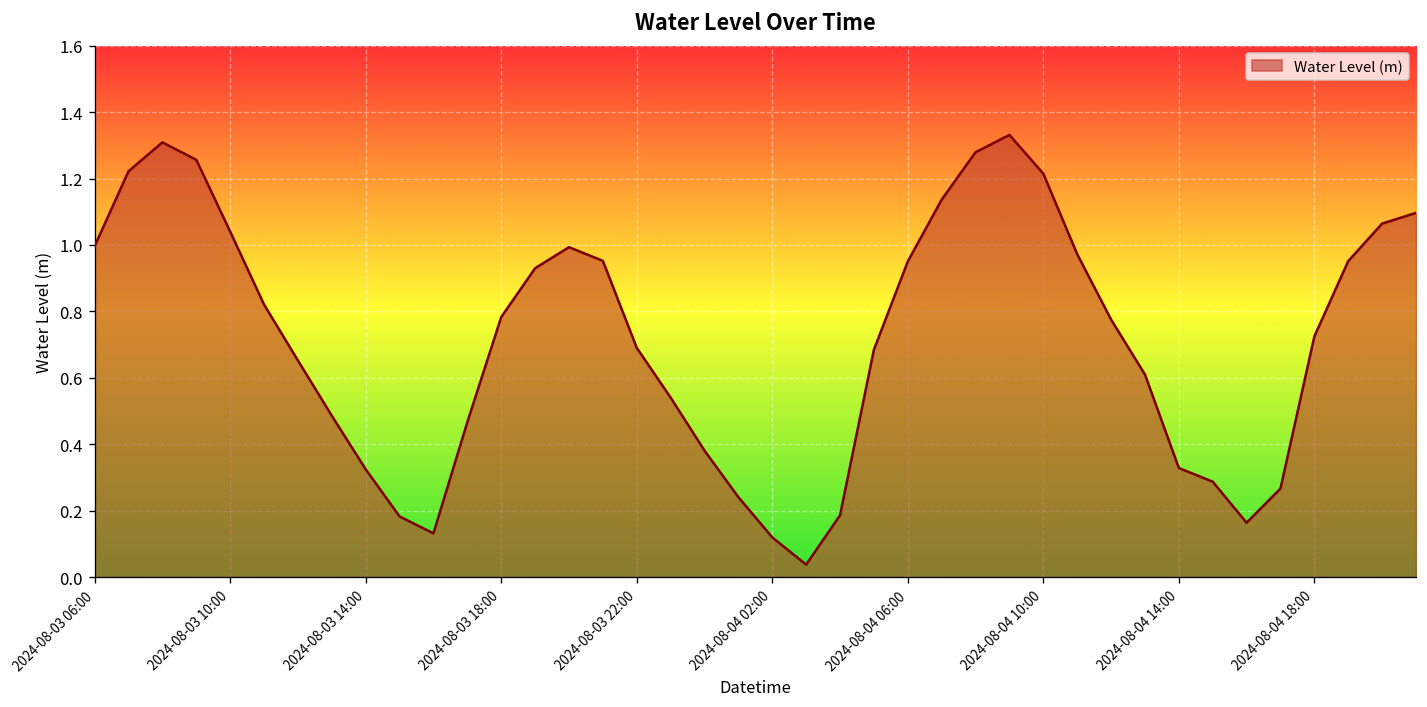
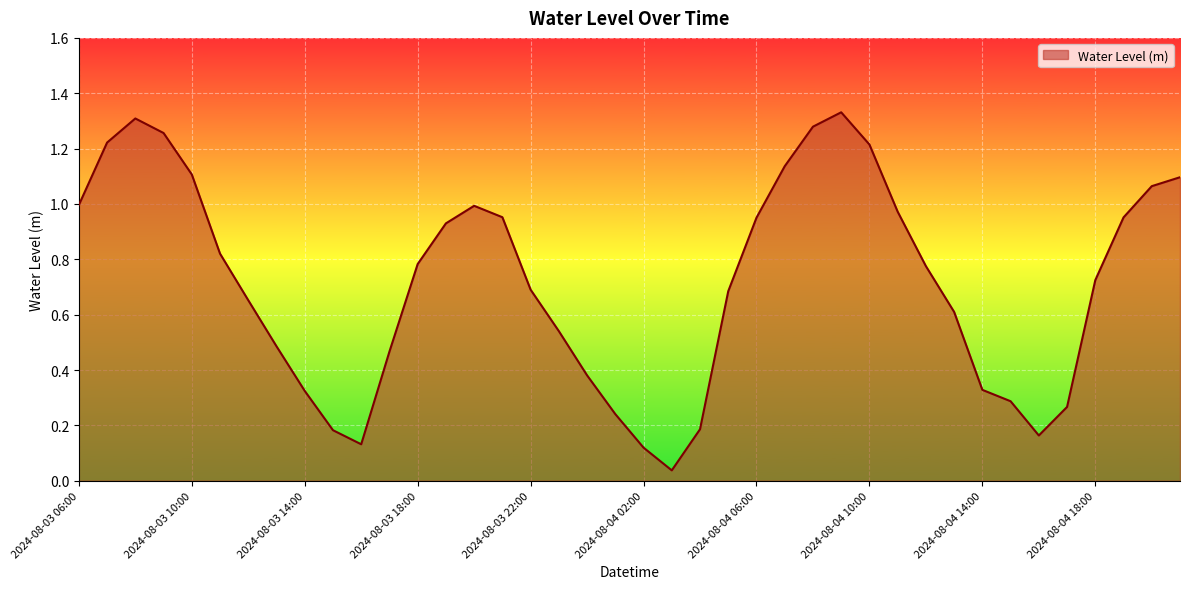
  {
    "2024-08-03 06:00": 1.00,
-   "2024-08-03 10:00": 1.04,
+   "2024-08-03 10:00": 1.11,
    "2024-08-03 14:00": 0.32,
    "2024-08-03 18:00": 0.78,
    "2024-08-03 22:00": 0.69,
    "2024-08-04 02:00": 0.12,
    "2024-08-04 06:00": 0.95,
    "2024-08-04 10:00": 1.21,
    "2024-08-04 14:00": 0.33,
    "2024-08-04 18:00": 0.72
  }
